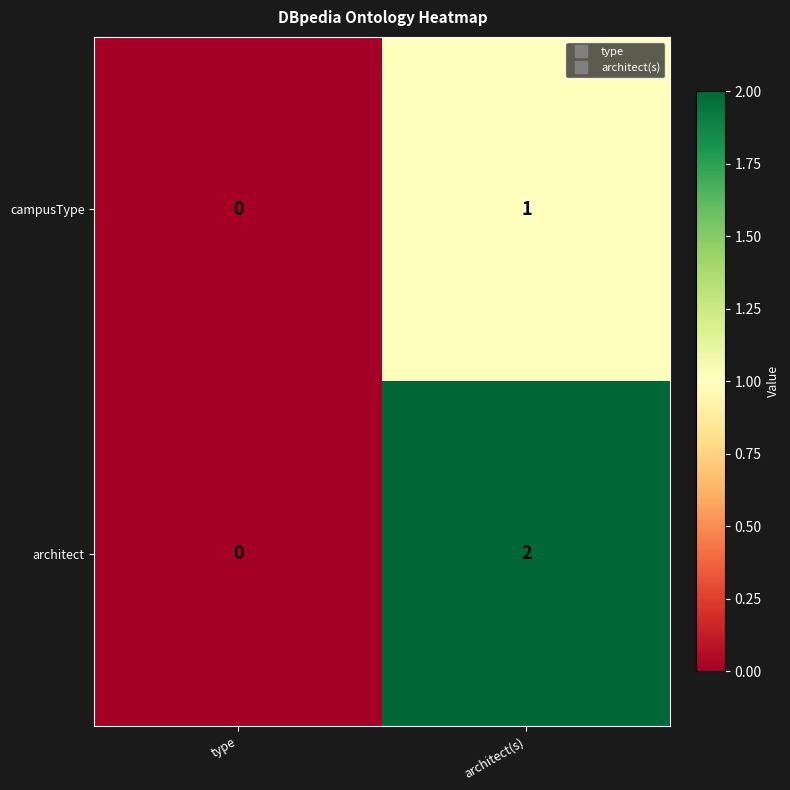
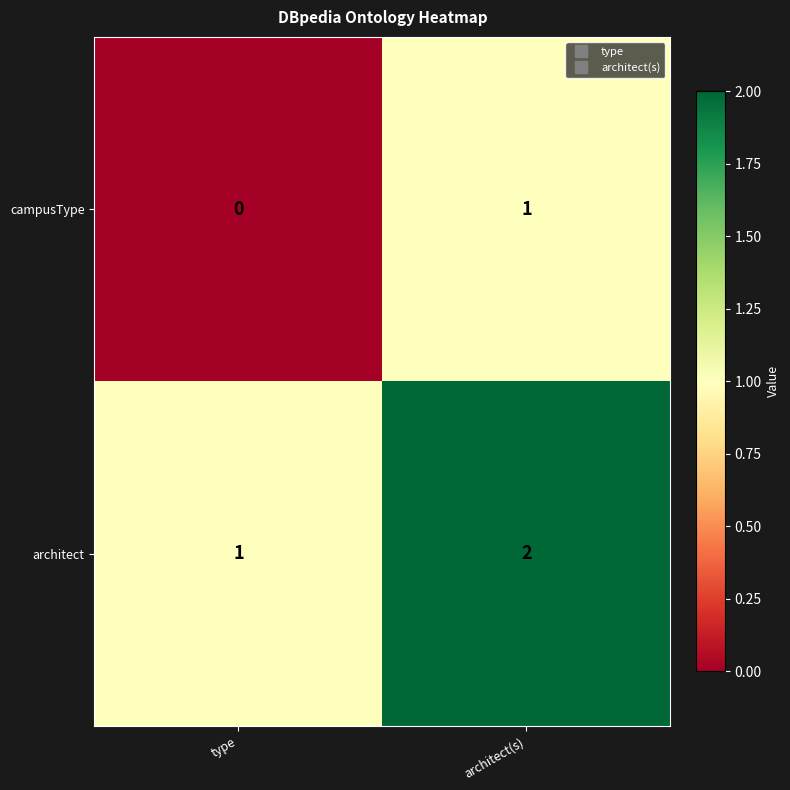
  {
    "campusType": {
      "type": 0,
      "architect(s)": 1
    },
    "architect": {
-     "type": 0,
+     "type": 1,
      "architect(s)": 2
    }
  }
